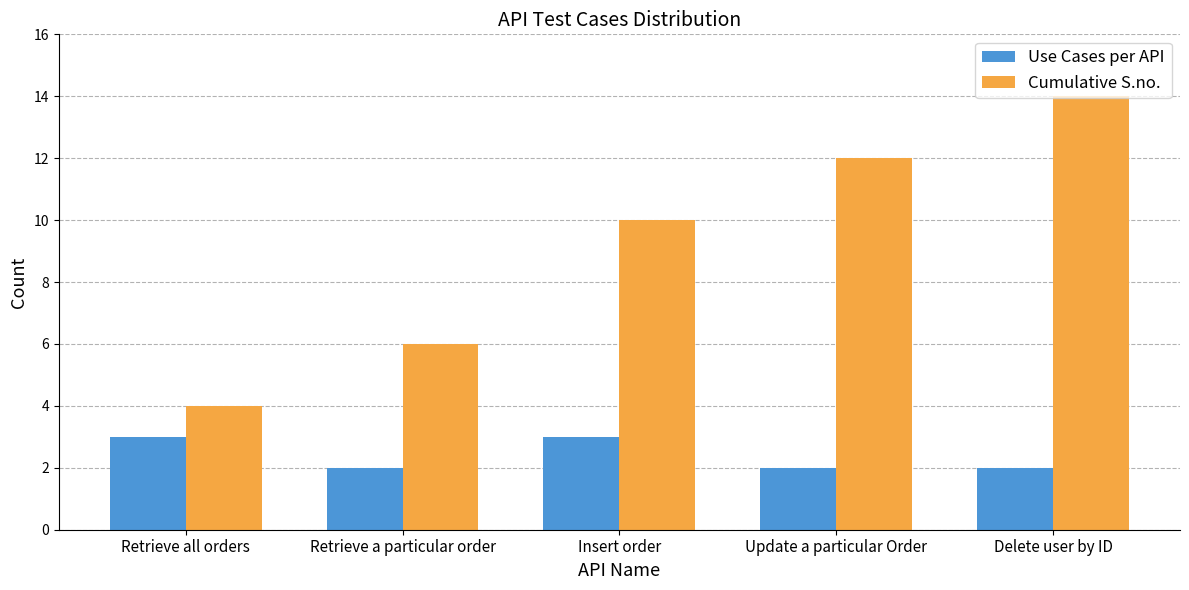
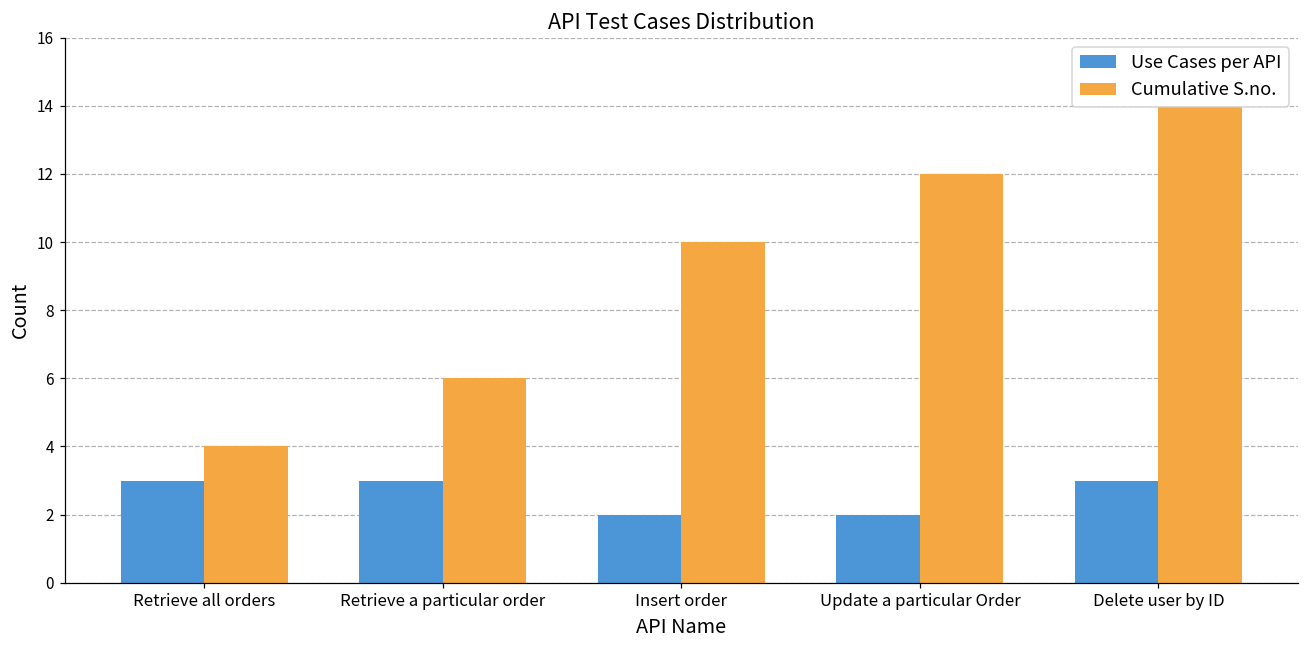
  {
    "Use Cases per API": {
      "Retrieve all orders": 3,
-     "Retrieve a particular order": 2,
-     "Insert order": 3,
+     "Retrieve a particular order": 3,
+     "Insert order": 2,
      "Update a particular Order": 2,
-     "Delete user by ID": 2
+     "Delete user by ID": 3
    },
    "Cumulative S.no.": {
      "Retrieve all orders": 4,
      "Retrieve a particular order": 6,
      "Insert order": 10,
      "Update a particular Order": 12
    }
  }
